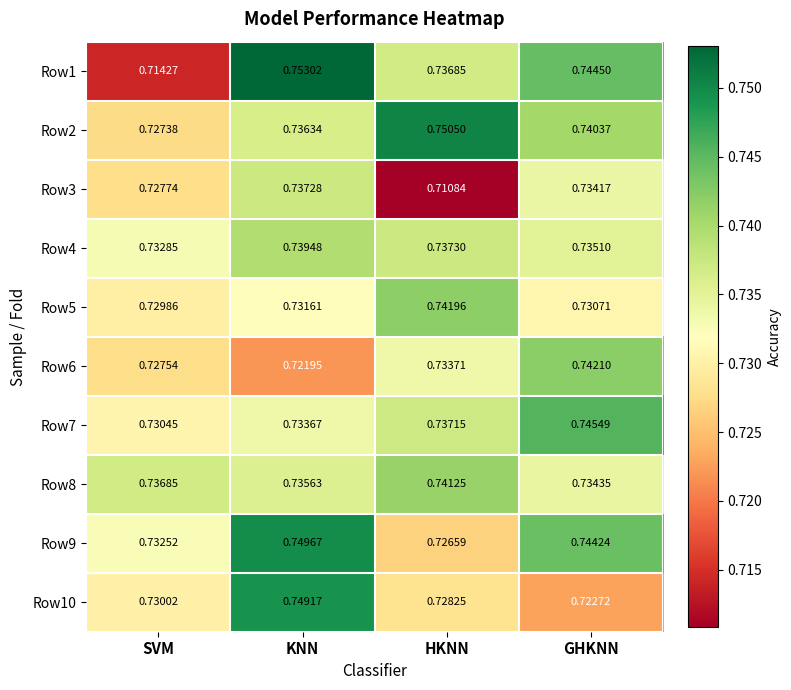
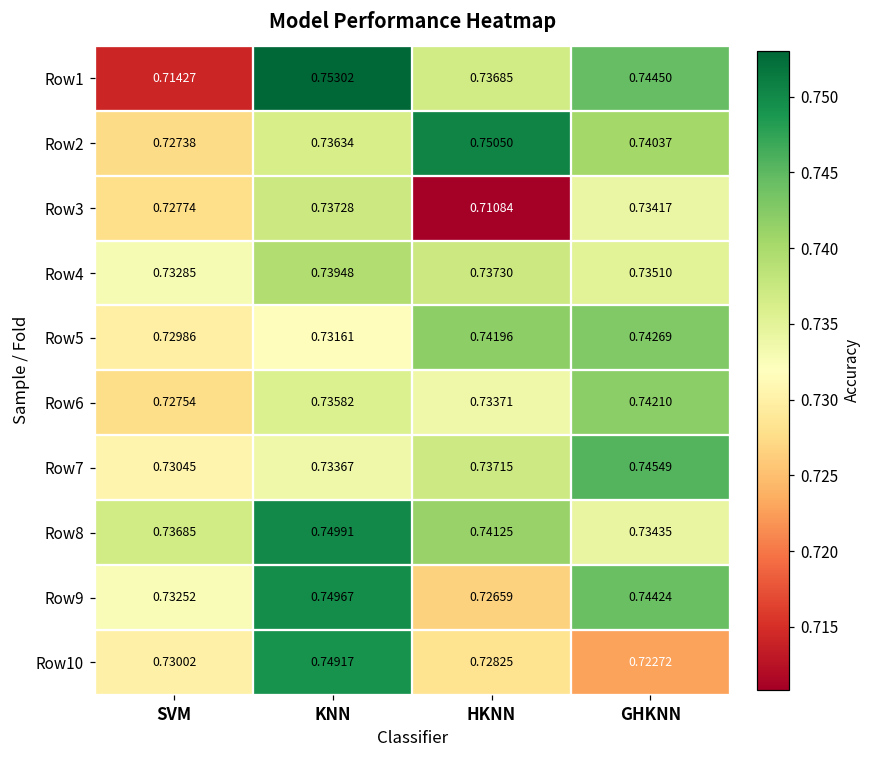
  {
    "Row1": {
      "SVM": 0.71427,
      "KNN": 0.75302,
      "HKNN": 0.73685,
      "GHKNN": 0.74450
    },
    "Row2": {
      "SVM": 0.72738,
      "KNN": 0.73634,
      "HKNN": 0.75050,
      "GHKNN": 0.74037
    },
    "Row3": {
      "SVM": 0.72774,
      "KNN": 0.73728,
      "HKNN": 0.71084,
      "GHKNN": 0.73417
    },
    "Row4": {
      "SVM": 0.73285,
      "KNN": 0.73948,
      "HKNN": 0.73730,
      "GHKNN": 0.73510
    },
    "Row5": {
      "SVM": 0.72986,
      "KNN": 0.73161,
      "HKNN": 0.74196,
-     "GHKNN": 0.73071
+     "GHKNN": 0.74269
    },
    "Row6": {
      "SVM": 0.72754,
-     "KNN": 0.72195,
+     "KNN": 0.73582,
      "HKNN": 0.73371,
      "GHKNN": 0.74210
    },
    "Row7": {
      "SVM": 0.73045,
      "KNN": 0.73367,
      "HKNN": 0.73715,
      "GHKNN": 0.74549
    },
    "Row8": {
      "SVM": 0.73685,
-     "KNN": 0.73563,
+     "KNN": 0.74991,
      "HKNN": 0.74125,
      "GHKNN": 0.73435
    },
    "Row9": {
      "SVM": 0.73252,
      "KNN": 0.74967,
      "HKNN": 0.72659,
      "GHKNN": 0.74424
    },
    "Row10": {
      "SVM": 0.73002,
      "KNN": 0.74917,
      "HKNN": 0.72825,
      "GHKNN": 0.72272
    }
  }
